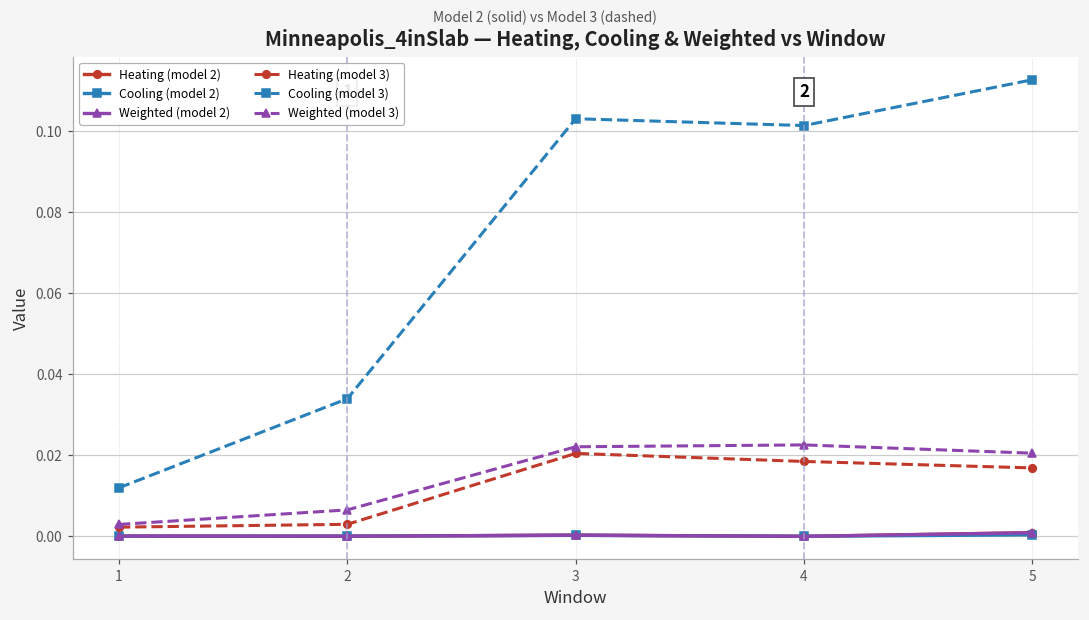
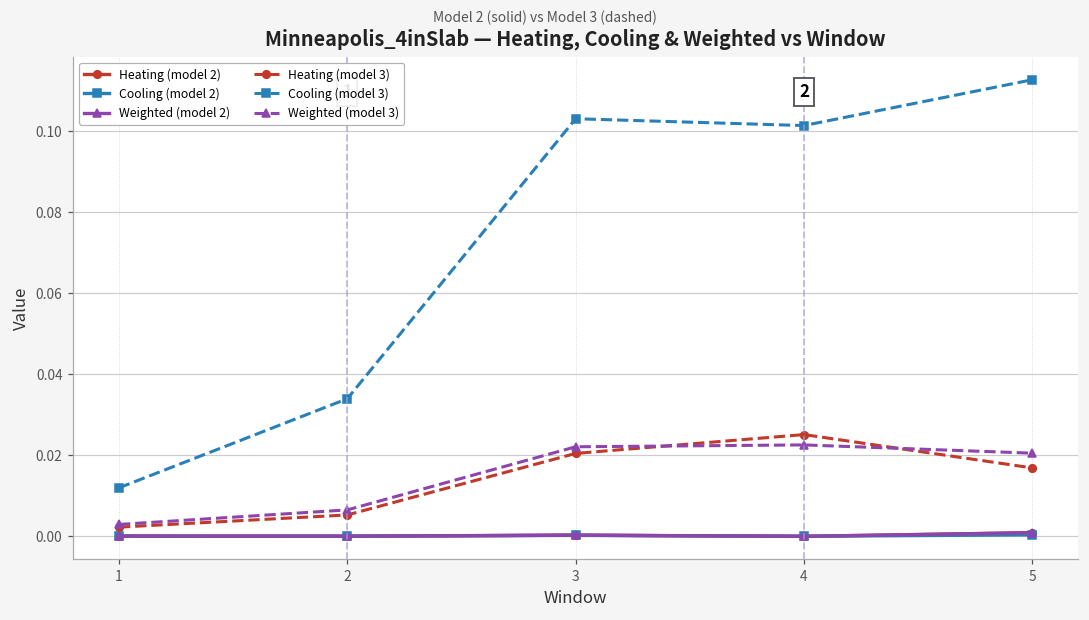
  {
    "Heating (model 3)": {
-     "2": 0.003,
+     "2": 0.005,
      "3": 0.020,
-     "4": 0.019,
+     "4": 0.025,
      "5": 0.017
    }
  }
